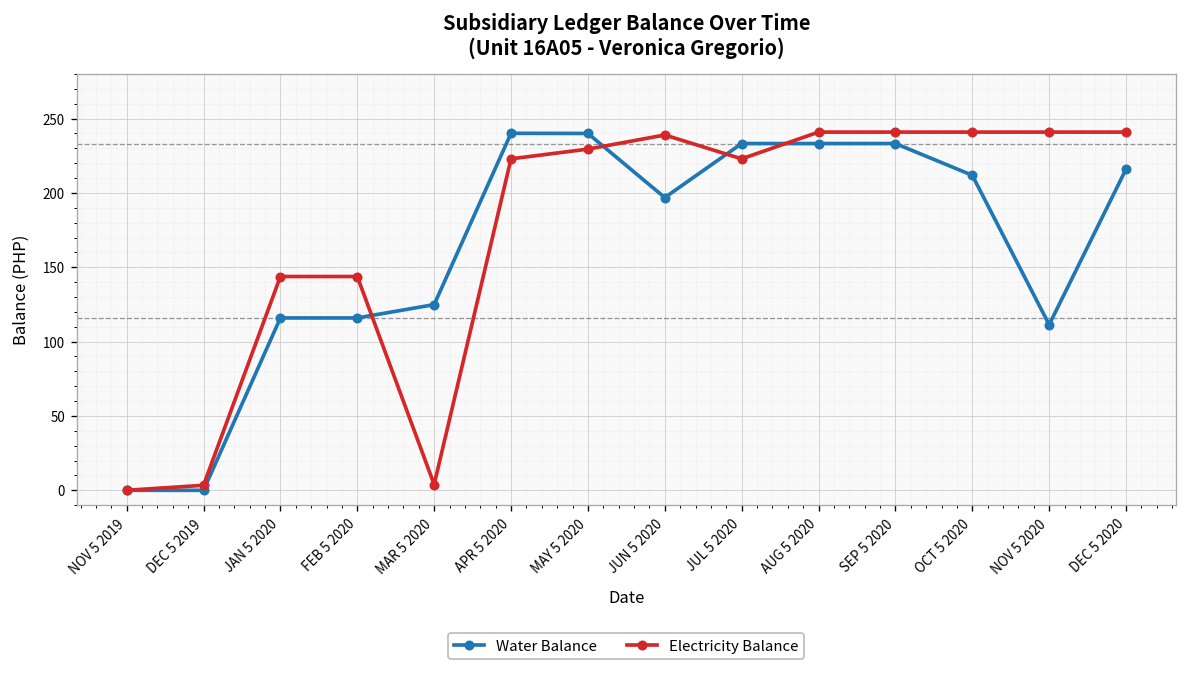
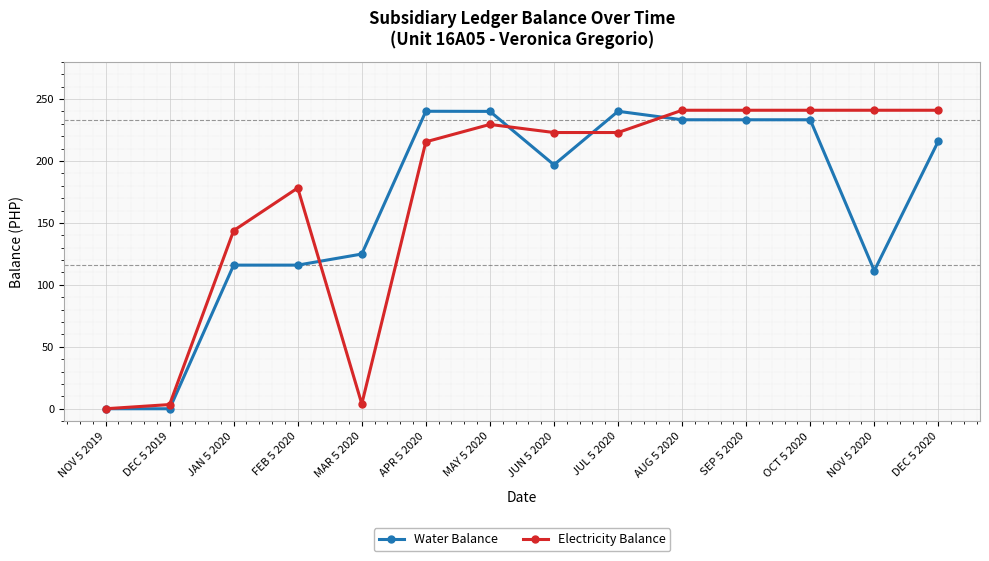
  {
    "Water Balance": {
      "DEC 5 2019": 0,
      "JAN 5 2020": 116,
      "FEB 5 2020": 116,
      "MAR 5 2020": 125,
      "APR 5 2020": 240,
      "MAY 5 2020": 240,
      "JUN 5 2020": 197,
-     "JUL 5 2020": 233,
+     "JUL 5 2020": 240,
      "AUG 5 2020": 233,
      "SEP 5 2020": 233,
-     "OCT 5 2020": 212,
+     "OCT 5 2020": 233,
      "NOV 5 2020": 111,
      "DEC 5 2020": 216
    },
    "Electricity Balance": {
      "DEC 5 2019": 3,
      "JAN 5 2020": 144,
-     "FEB 5 2020": 144,
+     "FEB 5 2020": 178,
      "MAR 5 2020": 4,
-     "APR 5 2020": 223,
+     "APR 5 2020": 215,
      "MAY 5 2020": 229,
-     "JUN 5 2020": 239,
+     "JUN 5 2020": 223,
      "JUL 5 2020": 223,
      "AUG 5 2020": 241,
      "SEP 5 2020": 241,
      "OCT 5 2020": 241,
      "NOV 5 2020": 241,
      "DEC 5 2020": 241
    }
  }
